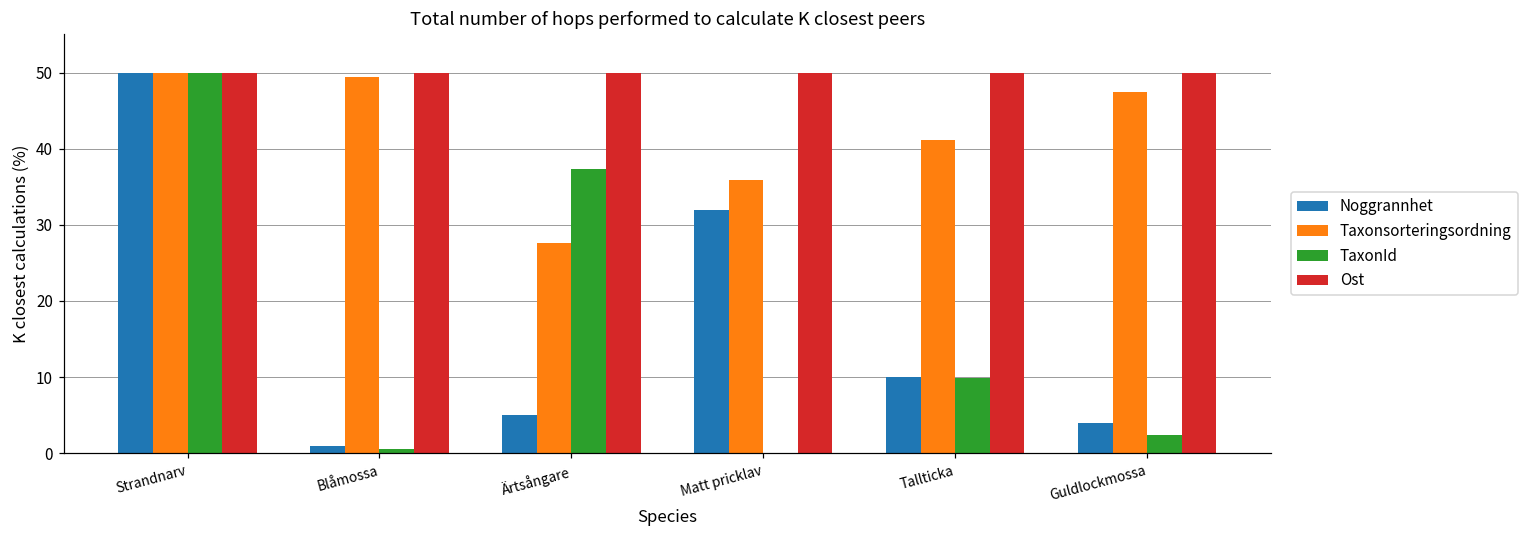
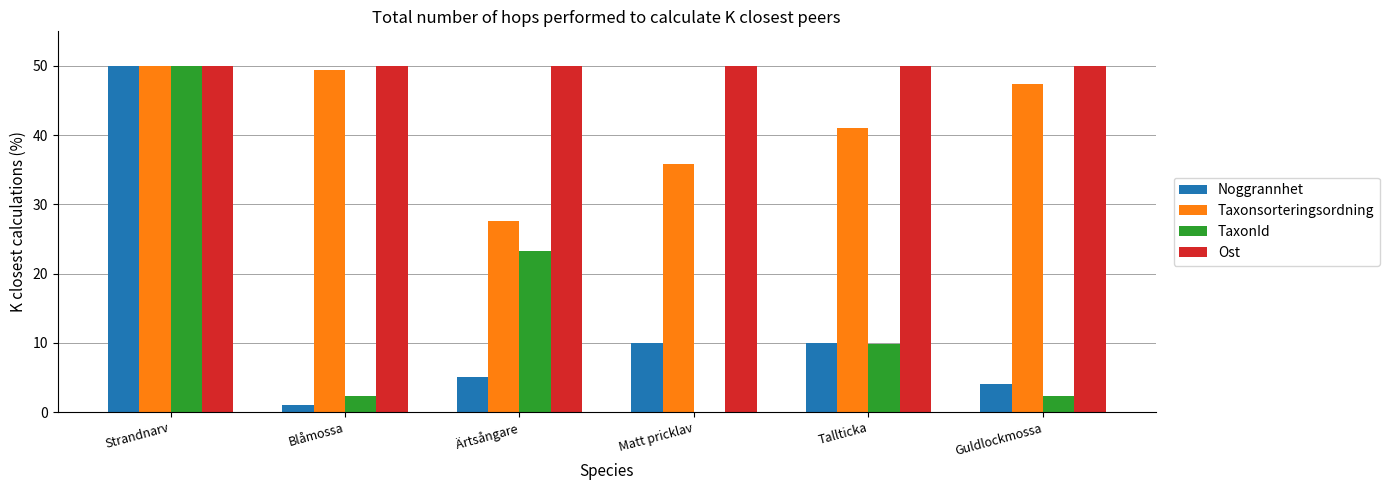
  {
    "Noggrannhet": {
      "Strandnarv": 50,
      "Blåmossa": 1,
      "Ärtsångare": 5,
-     "Matt pricklav": 32,
+     "Matt pricklav": 10,
      "Tallticka": 10,
      "Guldlockmossa": 4
    },
    "Taxonsorteringsordning": {
      "Strandnarv": 50,
      "Blåmossa": 49,
      "Ärtsångare": 28,
      "Matt pricklav": 36,
      "Tallticka": 41,
      "Guldlockmossa": 47
    },
    "TaxonId": {
      "Strandnarv": 50,
-     "Blåmossa": 0,
-     "Ärtsångare": 37,
+     "Blåmossa": 2,
+     "Ärtsångare": 23,
      "Tallticka": 10,
      "Guldlockmossa": 2
    },
    "Ost": {
      "Strandnarv": 50,
      "Blåmossa": 50,
      "Ärtsångare": 50,
      "Matt pricklav": 50,
      "Tallticka": 50,
      "Guldlockmossa": 50
    }
  }
